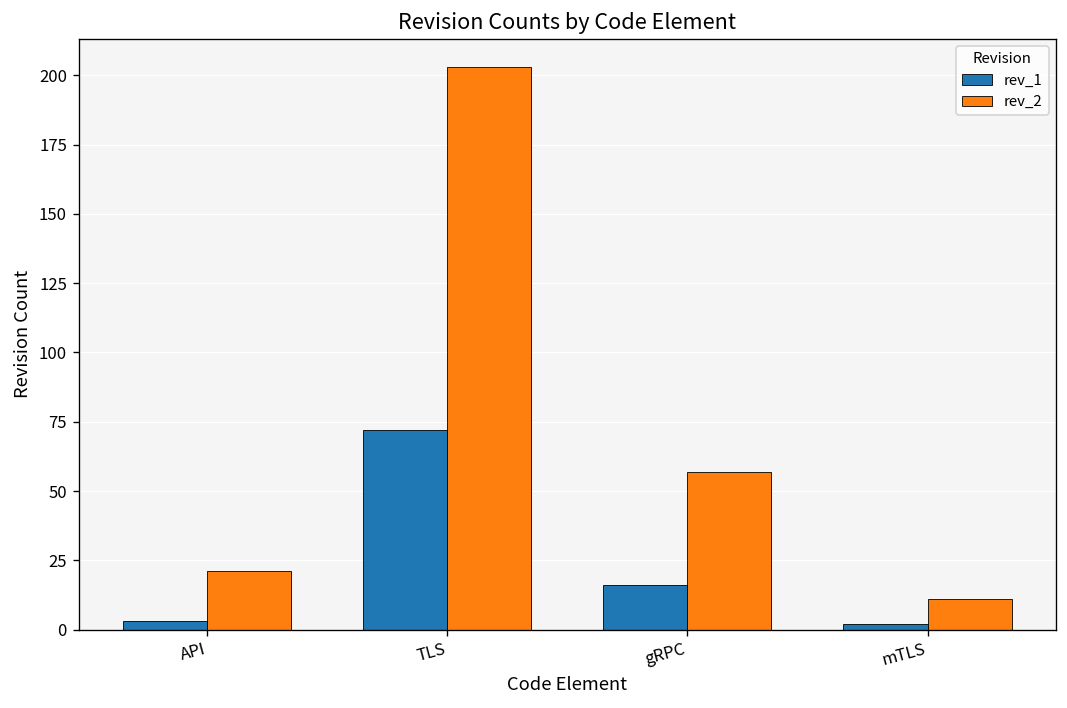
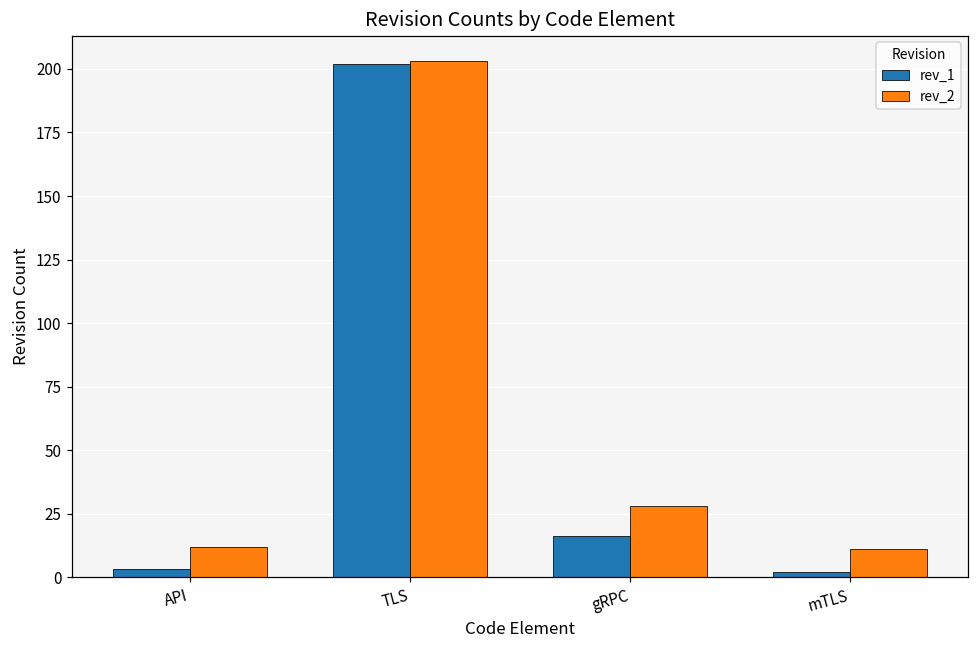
  {
    "rev_1": {
      "API": 3,
-     "TLS": 72,
+     "TLS": 202,
      "gRPC": 16,
      "mTLS": 2
    },
    "rev_2": {
-     "API": 21,
+     "API": 12,
      "TLS": 203,
-     "gRPC": 57,
+     "gRPC": 28,
      "mTLS": 11
    }
  }
